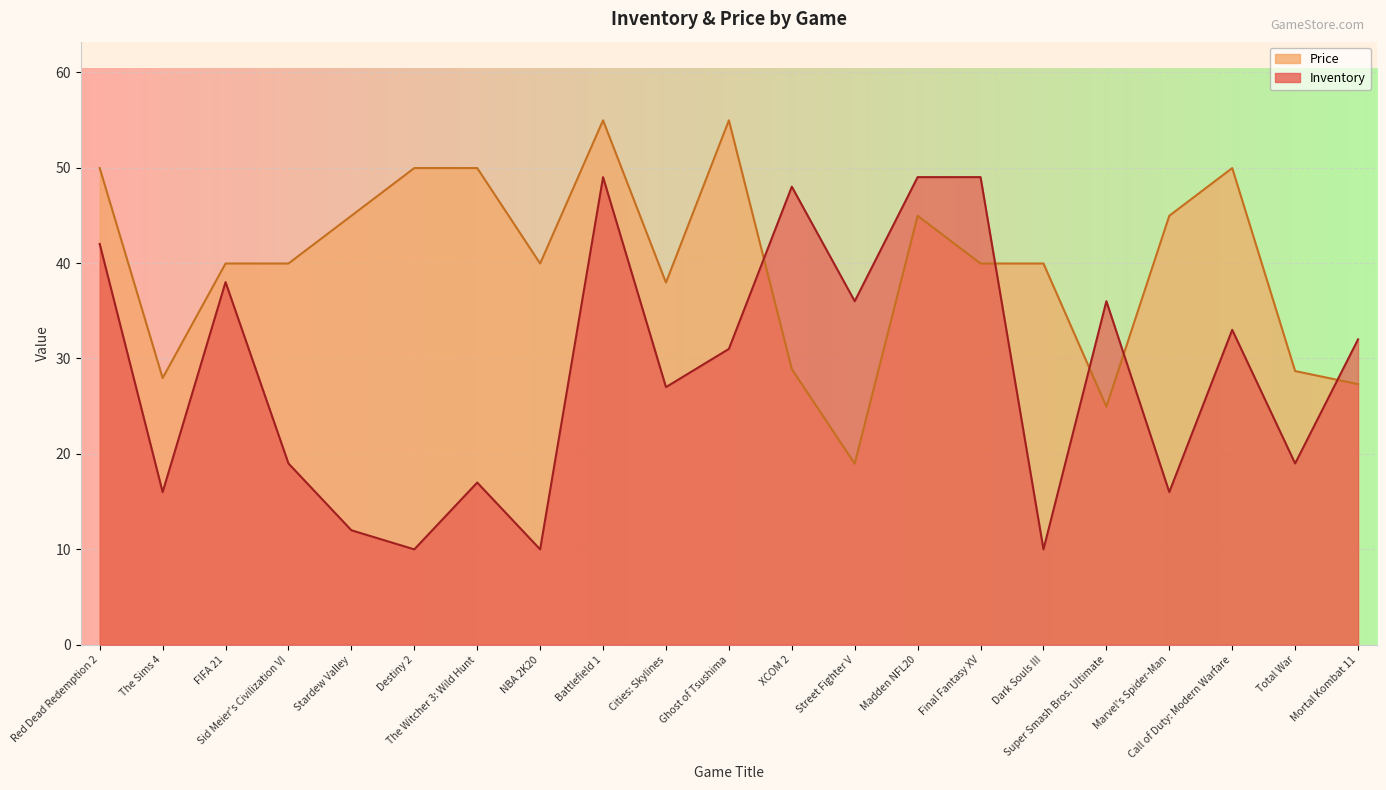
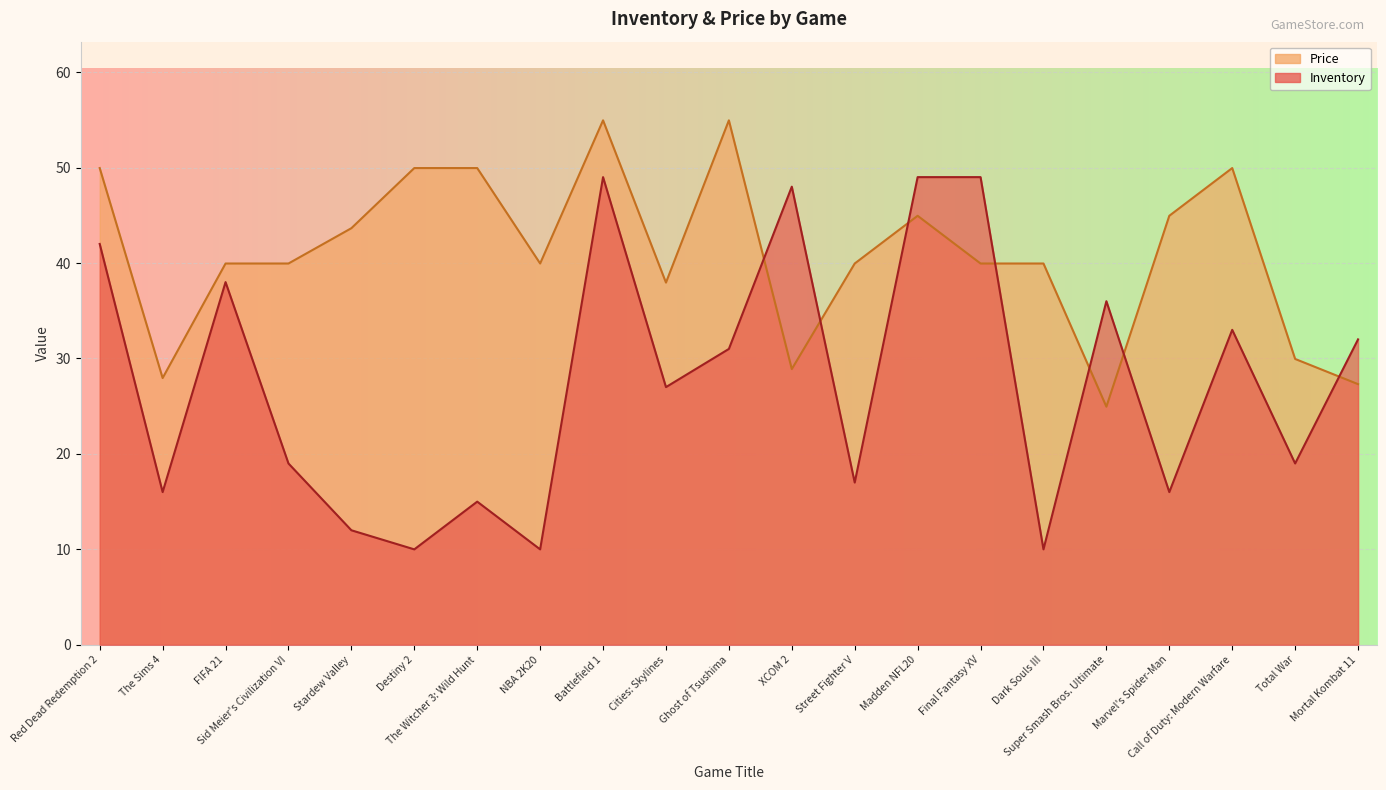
  {
    "Price": {
      "Red Dead Redemption 2": 50,
      "The Sims 4": 28,
      "FIFA 21": 40,
      "Sid Meier's Civilization VI": 40,
-     "Stardew Valley": 45,
+     "Stardew Valley": 44,
      "Destiny 2": 50,
      "The Witcher 3: Wild Hunt": 50,
      "NBA 2K20": 40,
      "Battlefield 1": 55,
      "Cities: Skylines": 38,
      "Ghost of Tsushima": 55,
      "XCOM 2": 29,
-     "Street Fighter V": 19,
+     "Street Fighter V": 40,
      "Madden NFL20": 45,
      "Final Fantasy XV": 40,
      "Dark Souls III": 40,
      "Super Smash Bros. Ultimate": 25,
      "Marvel's Spider-Man": 45,
      "Call of Duty: Modern Warfare": 50,
-     "Total War": 29,
+     "Total War": 30,
      "Mortal Kombat 11": 27
    },
    "Inventory": {
      "Red Dead Redemption 2": 42,
      "The Sims 4": 16,
      "FIFA 21": 38,
      "Sid Meier's Civilization VI": 19,
      "Stardew Valley": 12,
      "Destiny 2": 10,
-     "The Witcher 3: Wild Hunt": 17,
+     "The Witcher 3: Wild Hunt": 15,
      "NBA 2K20": 10,
      "Battlefield 1": 49,
      "Cities: Skylines": 27,
      "Ghost of Tsushima": 31,
      "XCOM 2": 48,
-     "Street Fighter V": 36,
+     "Street Fighter V": 17,
      "Madden NFL20": 49,
      "Final Fantasy XV": 49,
      "Dark Souls III": 10,
      "Super Smash Bros. Ultimate": 36,
      "Marvel's Spider-Man": 16,
      "Call of Duty: Modern Warfare": 33,
      "Total War": 19,
      "Mortal Kombat 11": 32
    }
  }
